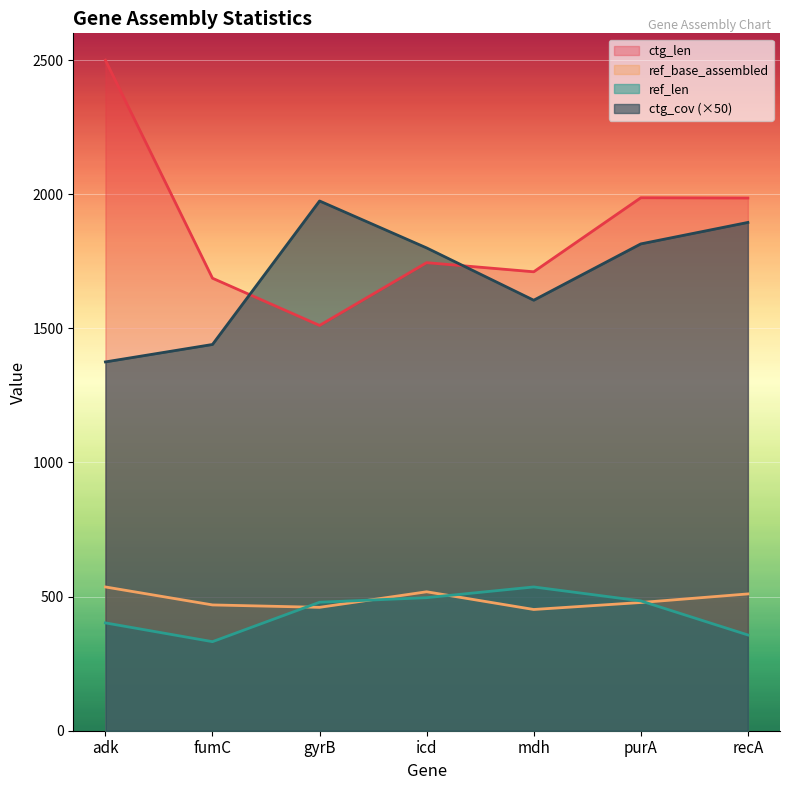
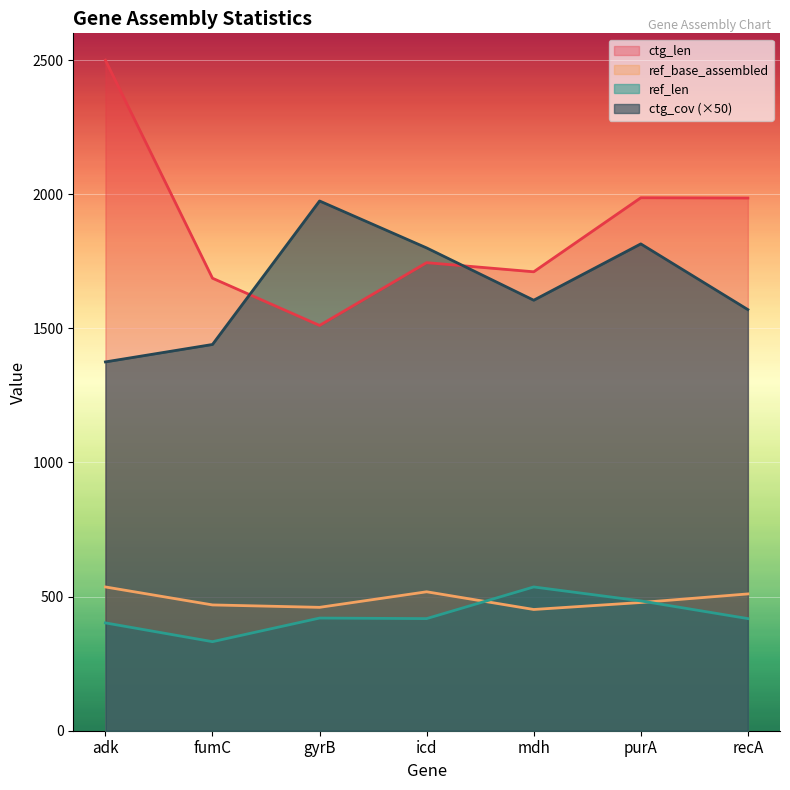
  {
    "ref_len": {
      "adk": 400,
      "fumC": 330,
-     "gyrB": 480,
-     "icd": 500,
+     "gyrB": 420,
+     "icd": 420,
      "mdh": 540,
-     "recA": 360
+     "recA": 420
    },
    "ctg_cov (×50)": {
      "adk": 1380,
      "fumC": 1440,
      "gyrB": 1980,
      "icd": 1800,
      "mdh": 1610,
      "purA": 1810,
-     "recA": 1900
+     "recA": 1570
    }
  }
